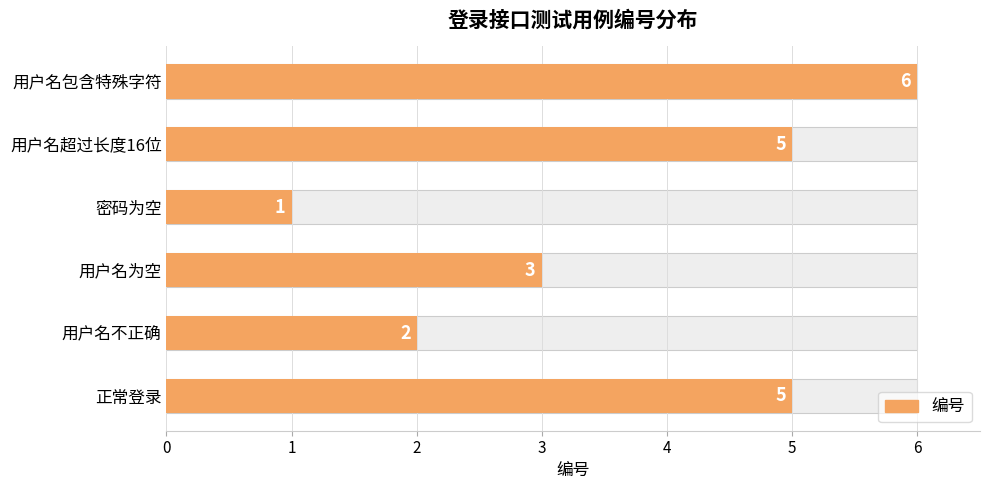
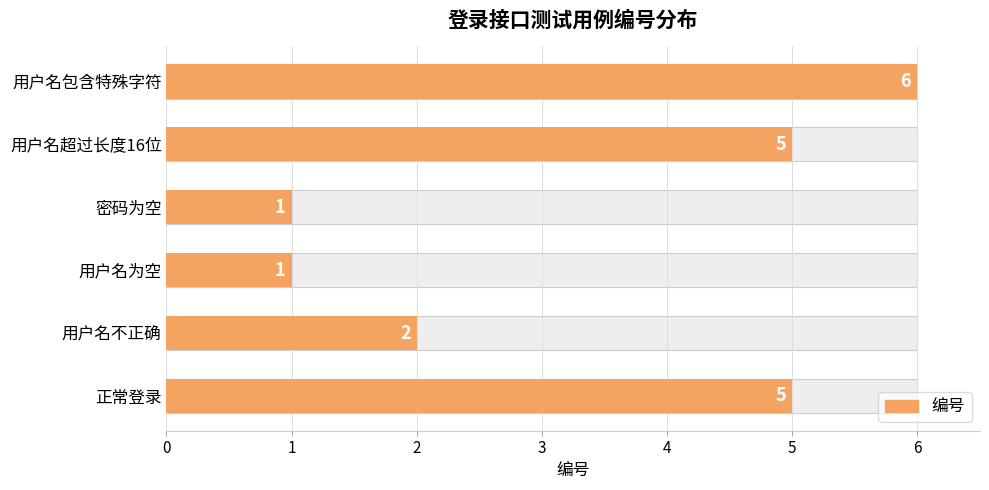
  {
    "编号": {
      "用户名包含特殊字符": 6,
-     "用户名为空": 3
+     "用户名为空": 1
    }
  }
